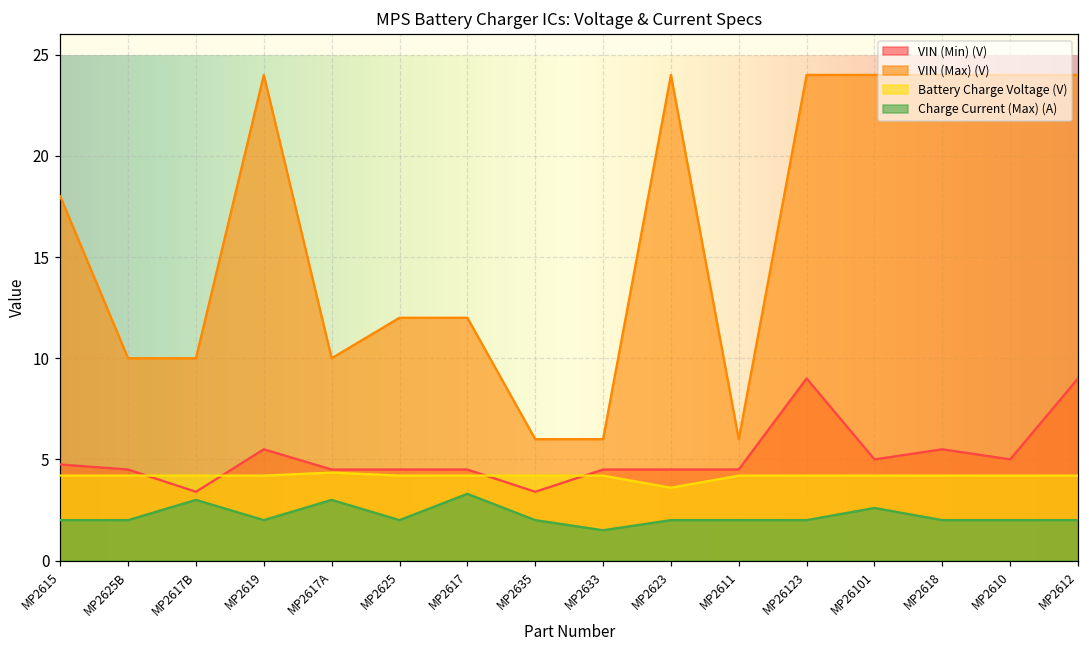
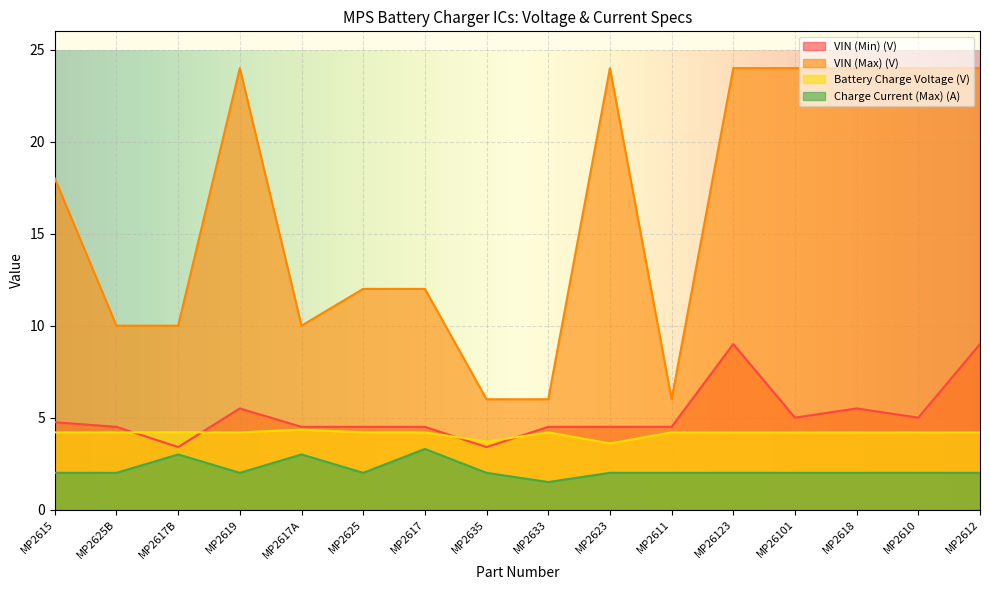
  {
    "VIN (Min) (V)": {
      "MP2615": 4.8,
      "MP2625B": 4.5,
      "MP2617B": 3.4,
      "MP2619": 5.5,
      "MP2617A": 4.5,
      "MP2625": 4.5,
      "MP2617": 4.5,
      "MP2635": 3.4,
      "MP2633": 4.5,
      "MP2623": 4.5,
      "MP2611": 4.5,
      "MP26123": 9.0,
      "MP26101": 5.0,
      "MP2618": 5.5,
      "MP2610": 5.0,
      "MP2612": 9.0
    },
    "VIN (Max) (V)": {
      "MP2615": 18.0,
      "MP2625B": 10.0,
      "MP2617B": 10.0,
      "MP2619": 24.0,
      "MP2617A": 10.0,
      "MP2625": 12.0,
      "MP2617": 12.0,
      "MP2635": 6.0,
      "MP2633": 6.0,
      "MP2623": 24.0,
      "MP2611": 6.0,
      "MP26123": 24.0,
      "MP26101": 24.0,
      "MP2612": 24.0
    },
    "Battery Charge Voltage (V)": {
      "MP2615": 4.2,
      "MP2625B": 4.2,
      "MP2617B": 4.2,
      "MP2619": 4.2,
      "MP2617A": 4.4,
      "MP2625": 4.2,
      "MP2617": 4.2,
-     "MP2635": 4.2,
+     "MP2635": 3.7,
      "MP2633": 4.2,
      "MP2623": 3.6,
      "MP2611": 4.2,
      "MP26123": 4.2,
      "MP26101": 4.2,
      "MP2618": 4.2,
      "MP2610": 4.2,
      "MP2612": 4.2
    },
    "Charge Current (Max) (A)": {
      "MP2615": 2.0,
      "MP2625B": 2.0,
      "MP2617B": 3.0,
      "MP2619": 2.0,
      "MP2617A": 3.0,
      "MP2625": 2.0,
      "MP2617": 3.3,
      "MP2635": 2.0,
      "MP2633": 1.5,
      "MP2623": 2.0,
      "MP2611": 2.0,
      "MP26123": 2.0,
-     "MP26101": 2.6,
+     "MP26101": 2.0,
      "MP2618": 2.0,
      "MP2610": 2.0,
      "MP2612": 2.0
    }
  }
